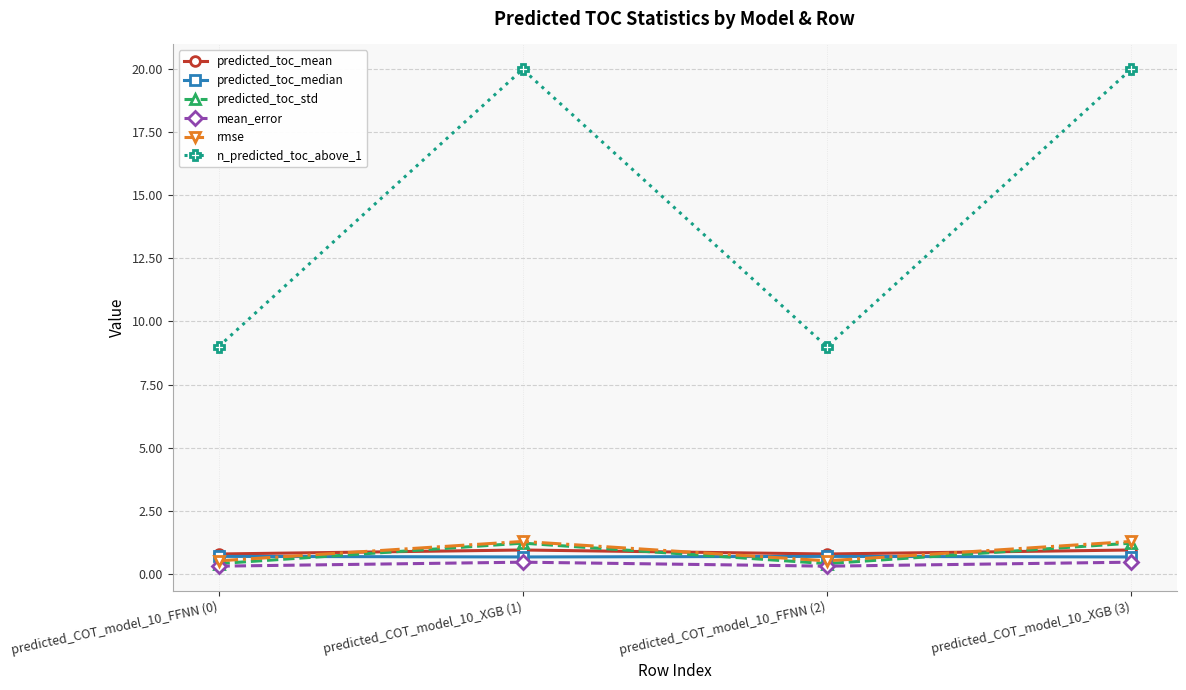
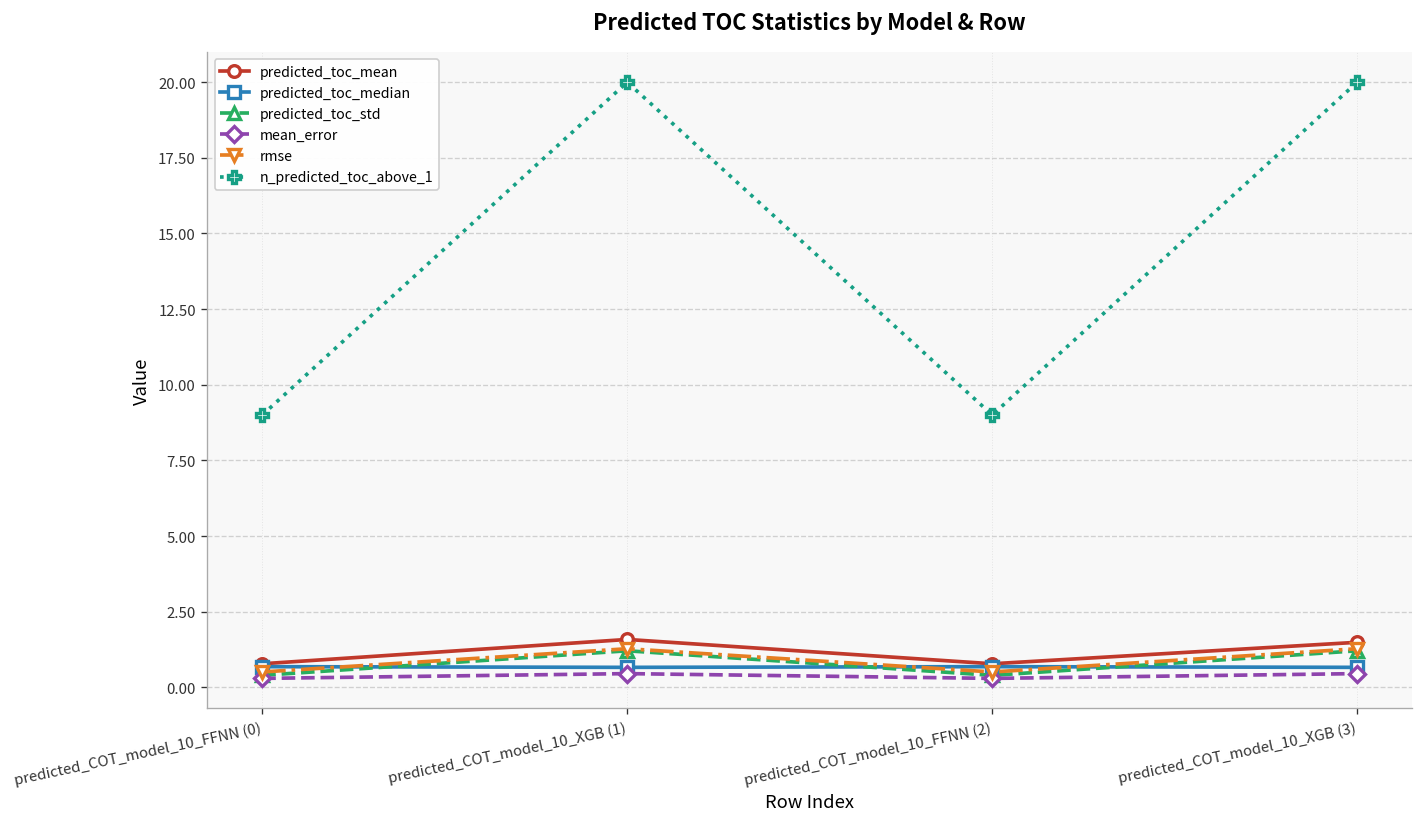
  {
    "predicted_toc_mean": {
-     "predicted_COT_model_10_XGB (1)": 0.9,
-     "predicted_COT_model_10_XGB (3)": 0.9
+     "predicted_COT_model_10_XGB (1)": 1.6,
+     "predicted_COT_model_10_XGB (3)": 1.5
    },
    "predicted_toc_median": {
      "predicted_COT_model_10_XGB (1)": 0.7,
      "predicted_COT_model_10_XGB (3)": 0.7
    },
    "mean_error": {
      "predicted_COT_model_10_FFNN (0)": 0.3,
      "predicted_COT_model_10_XGB (1)": 0.5,
      "predicted_COT_model_10_FFNN (2)": 0.3,
      "predicted_COT_model_10_XGB (3)": 0.5
    },
    "rmse": {
      "predicted_COT_model_10_FFNN (0)": 0.5,
      "predicted_COT_model_10_FFNN (2)": 0.5
    }
  }
